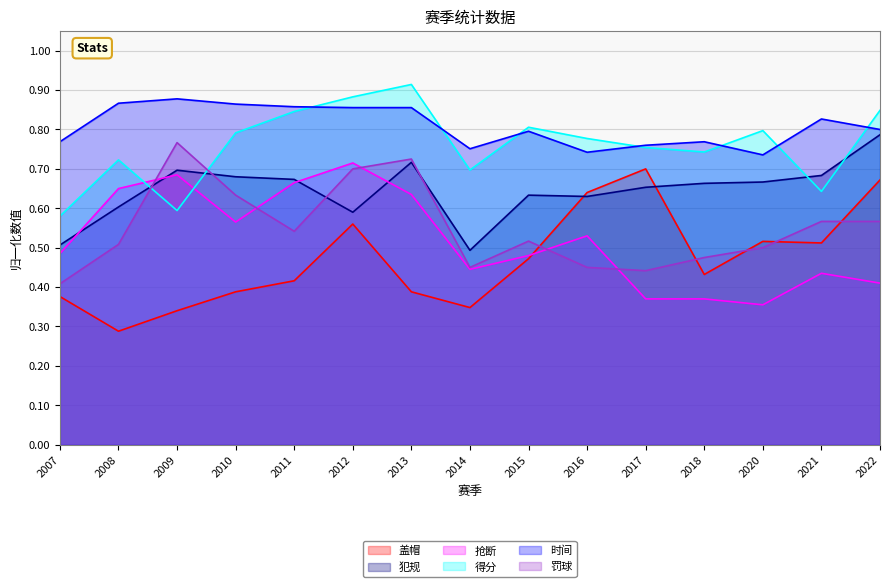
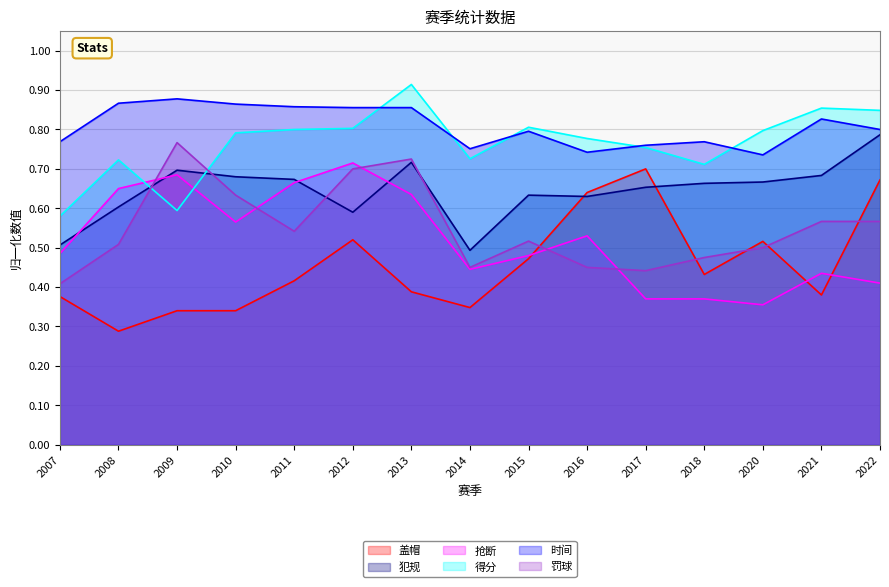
  {
    "盖帽": {
      "2007": 0.38,
      "2008": 0.29,
      "2009": 0.34,
-     "2010": 0.39,
+     "2010": 0.34,
      "2011": 0.42,
-     "2012": 0.56,
+     "2012": 0.52,
      "2013": 0.39,
      "2014": 0.35,
      "2015": 0.47,
      "2016": 0.64,
      "2017": 0.70,
      "2018": 0.43,
      "2020": 0.52,
-     "2021": 0.51,
+     "2021": 0.38,
      "2022": 0.67
    },
    "得分": {
      "2007": 0.58,
      "2008": 0.72,
      "2009": 0.59,
      "2010": 0.79,
-     "2011": 0.85,
-     "2012": 0.88,
+     "2011": 0.80,
+     "2012": 0.80,
      "2013": 0.91,
-     "2014": 0.70,
+     "2014": 0.73,
      "2015": 0.81,
      "2016": 0.78,
-     "2018": 0.74,
+     "2018": 0.71,
      "2020": 0.80,
-     "2021": 0.64,
+     "2021": 0.85,
      "2022": 0.85
    }
  }
